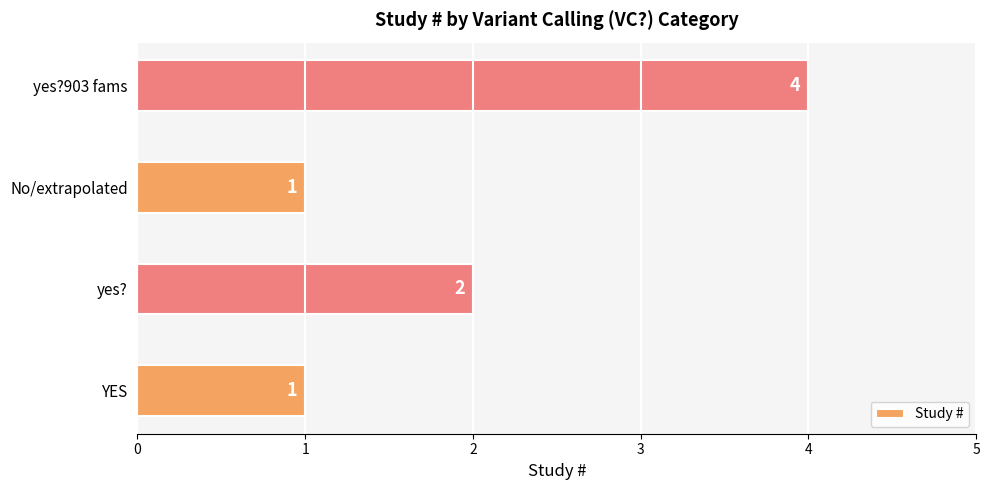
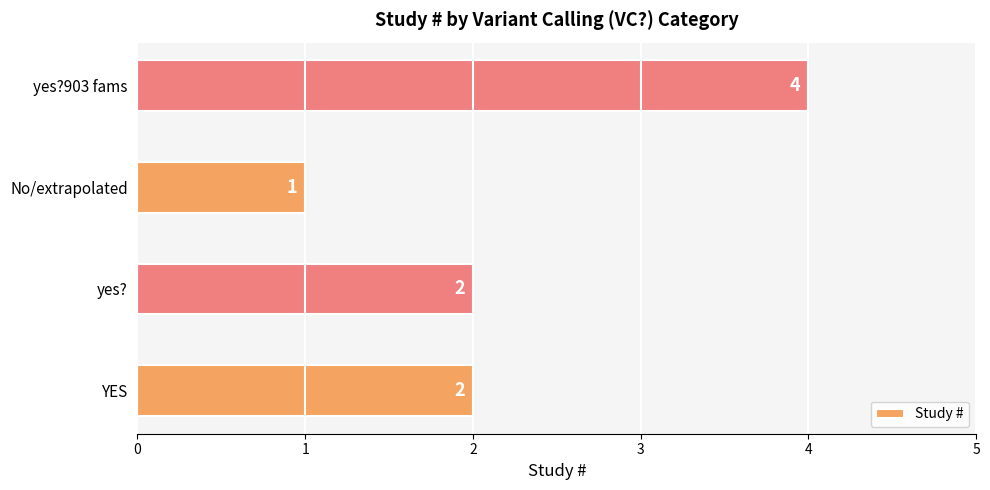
  {
    "yes?903 fams": 4,
    "No/extrapolated": 1,
    "yes?": 2,
-   "YES": 1
+   "YES": 2
  }
